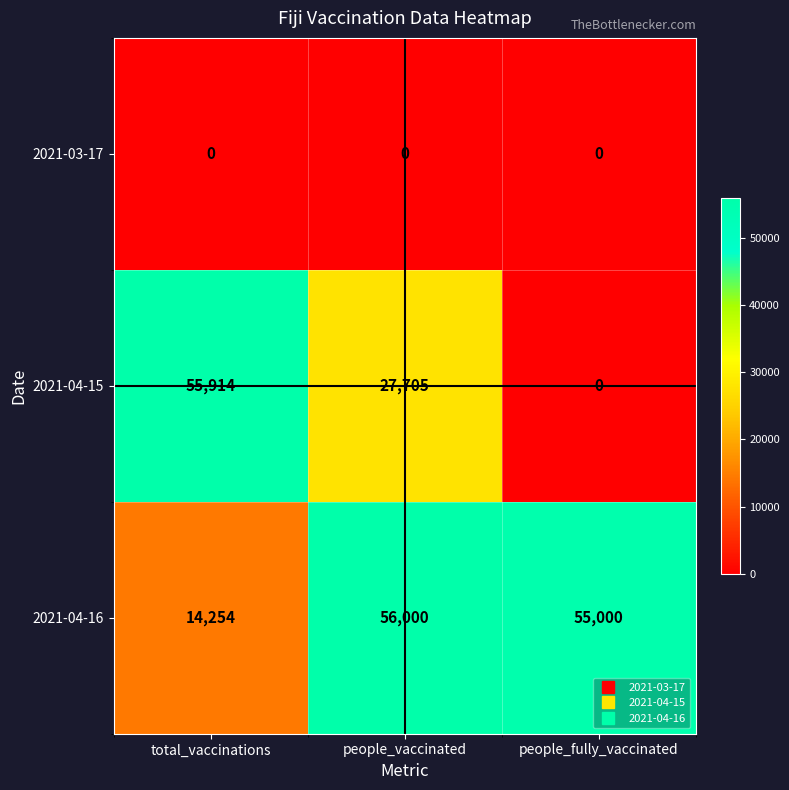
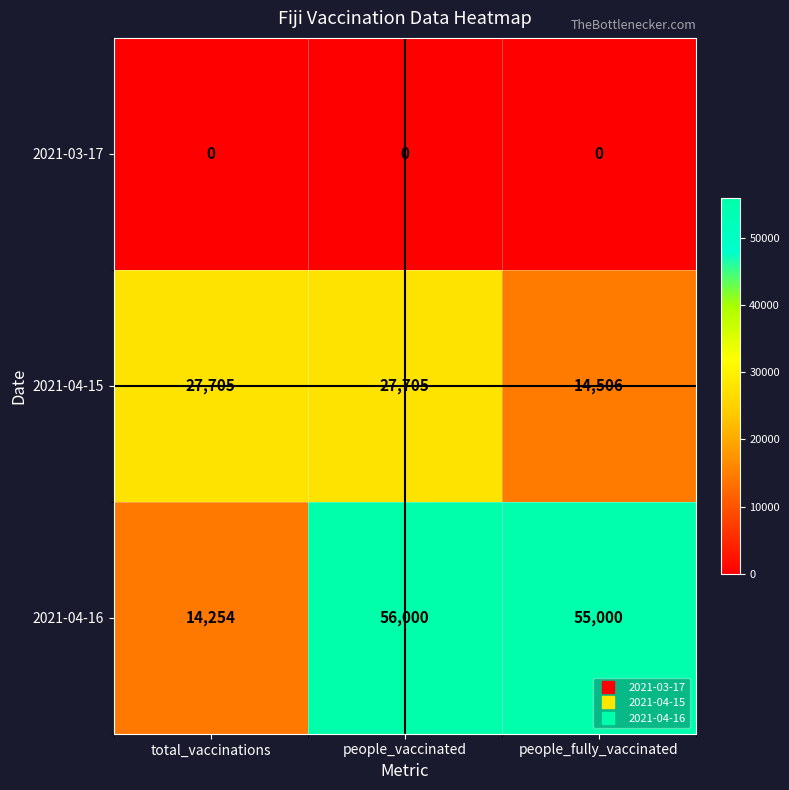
  {
    "2021-03-17": {
      "total_vaccinations": "0",
      "people_vaccinated": "0",
      "people_fully_vaccinated": "0"
    },
    "2021-04-15": {
-     "total_vaccinations": "55,914",
+     "total_vaccinations": "27,705",
      "people_vaccinated": "27,705",
-     "people_fully_vaccinated": "0"
+     "people_fully_vaccinated": "14,506"
    },
    "2021-04-16": {
      "total_vaccinations": "14,254",
      "people_vaccinated": "56,000",
      "people_fully_vaccinated": "55,000"
    }
  }
